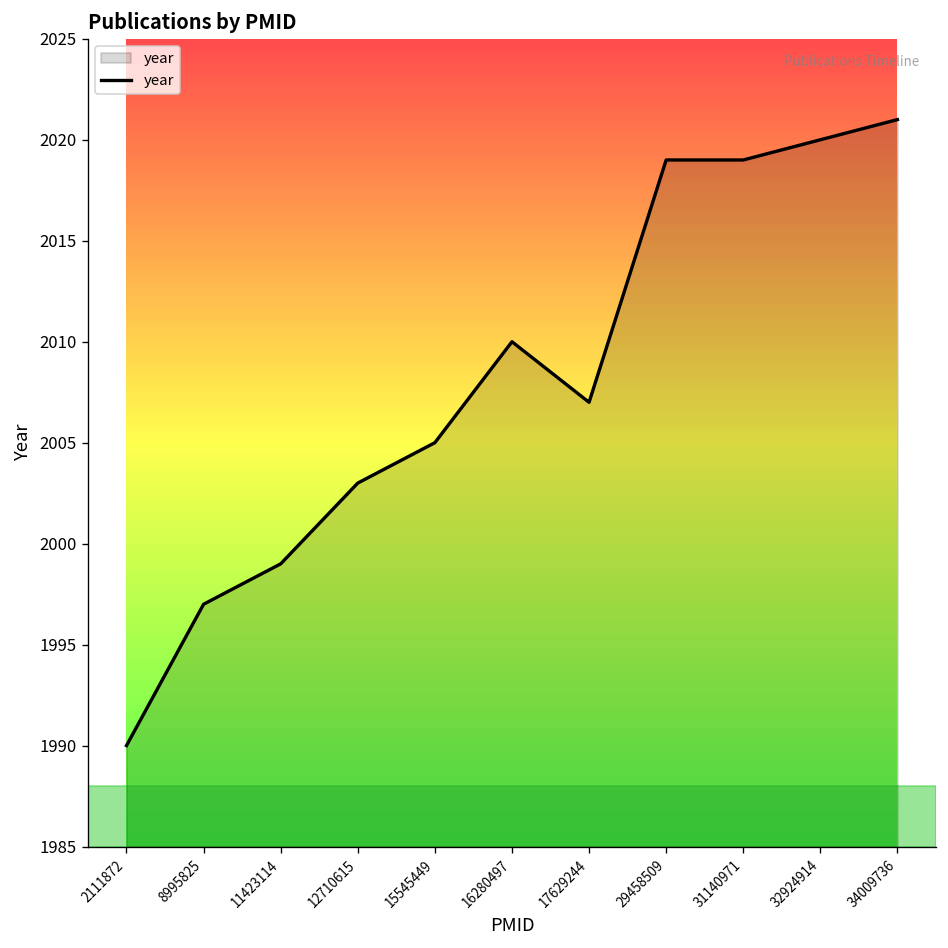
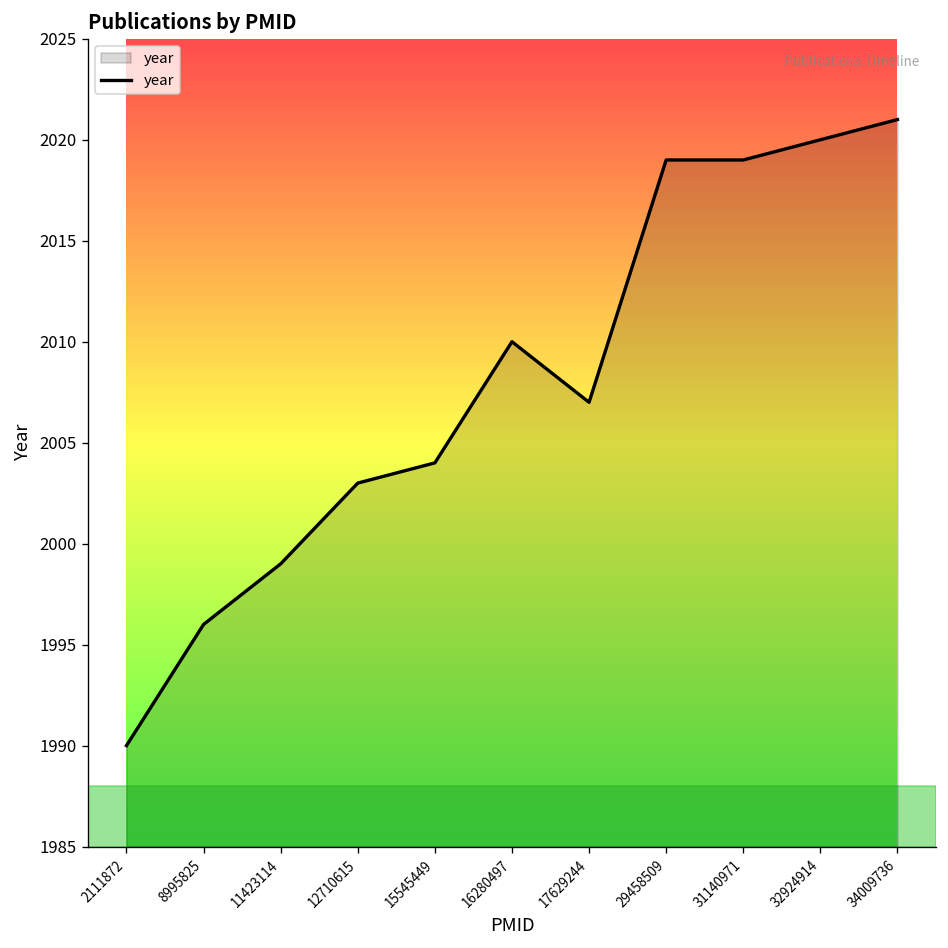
  {
    "2111872": 1990,
-   "8995825": 1997,
+   "8995825": 1996,
    "11423114": 1999,
    "12710615": 2003,
-   "15545449": 2005,
+   "15545449": 2004,
    "16280497": 2010,
    "17629244": 2007,
    "29458509": 2019,
    "31140971": 2019,
    "32924914": 2020,
    "34009736": 2021
  }
